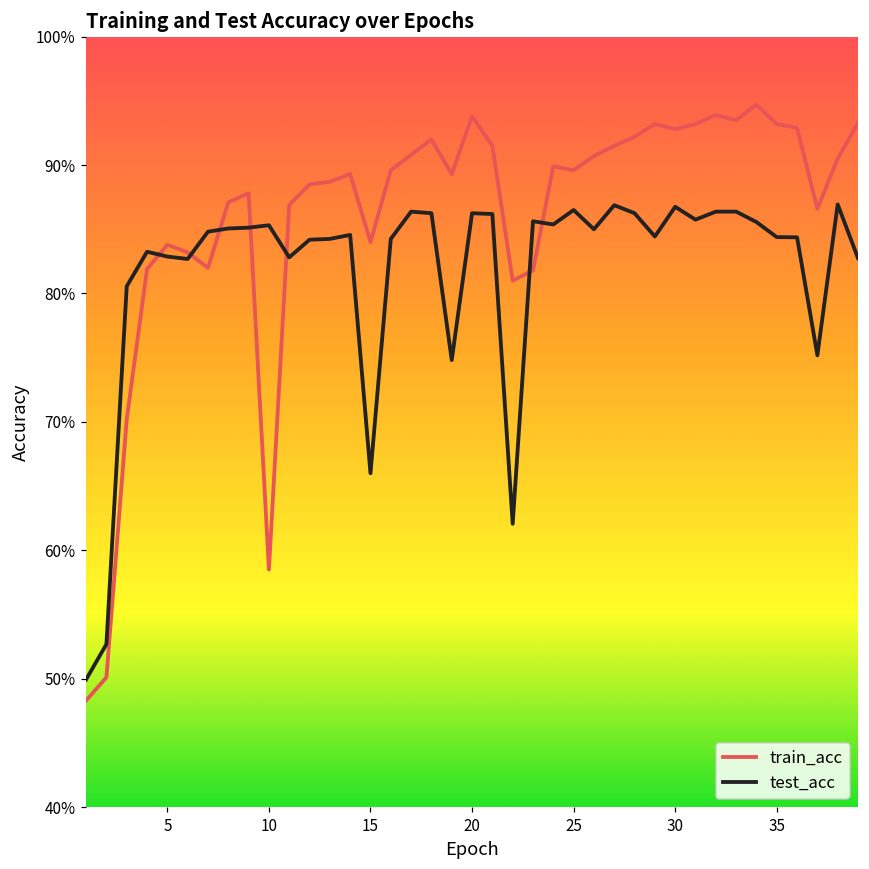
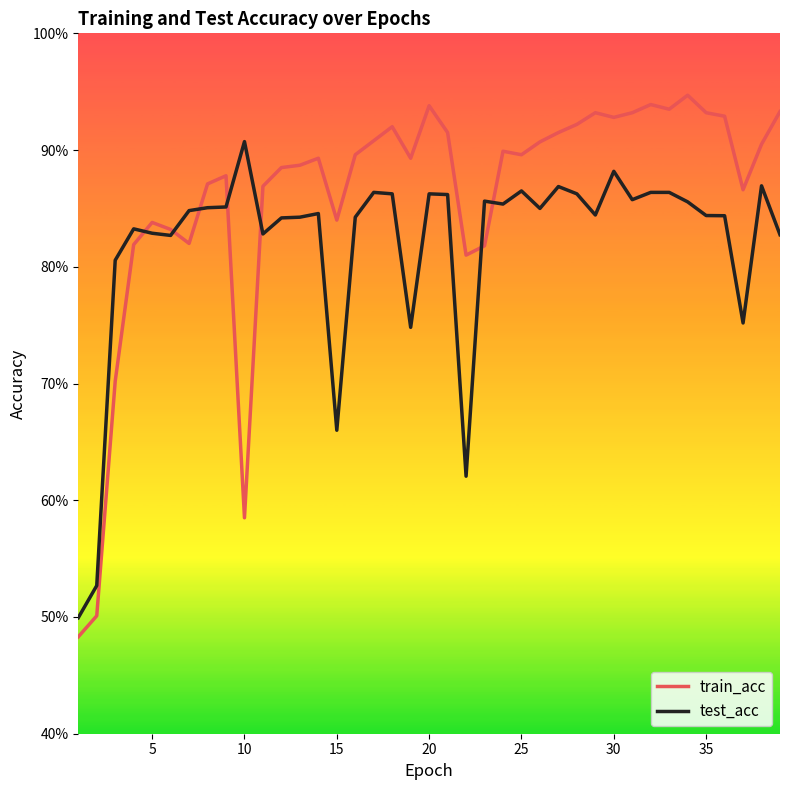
  {
    "train_acc": {
      "5": "83.8%",
      "10": "58.5%",
      "15": "84.0%",
      "20": "93.8%",
      "25": "89.6%",
      "30": "92.8%",
      "35": "93.2%"
    },
    "test_acc": {
      "5": "82.9%",
-     "10": "85.3%",
+     "10": "90.7%",
      "15": "66.0%",
      "20": "86.3%",
      "25": "86.5%",
-     "30": "86.8%",
+     "30": "88.2%",
      "35": "84.4%"
    }
  }
